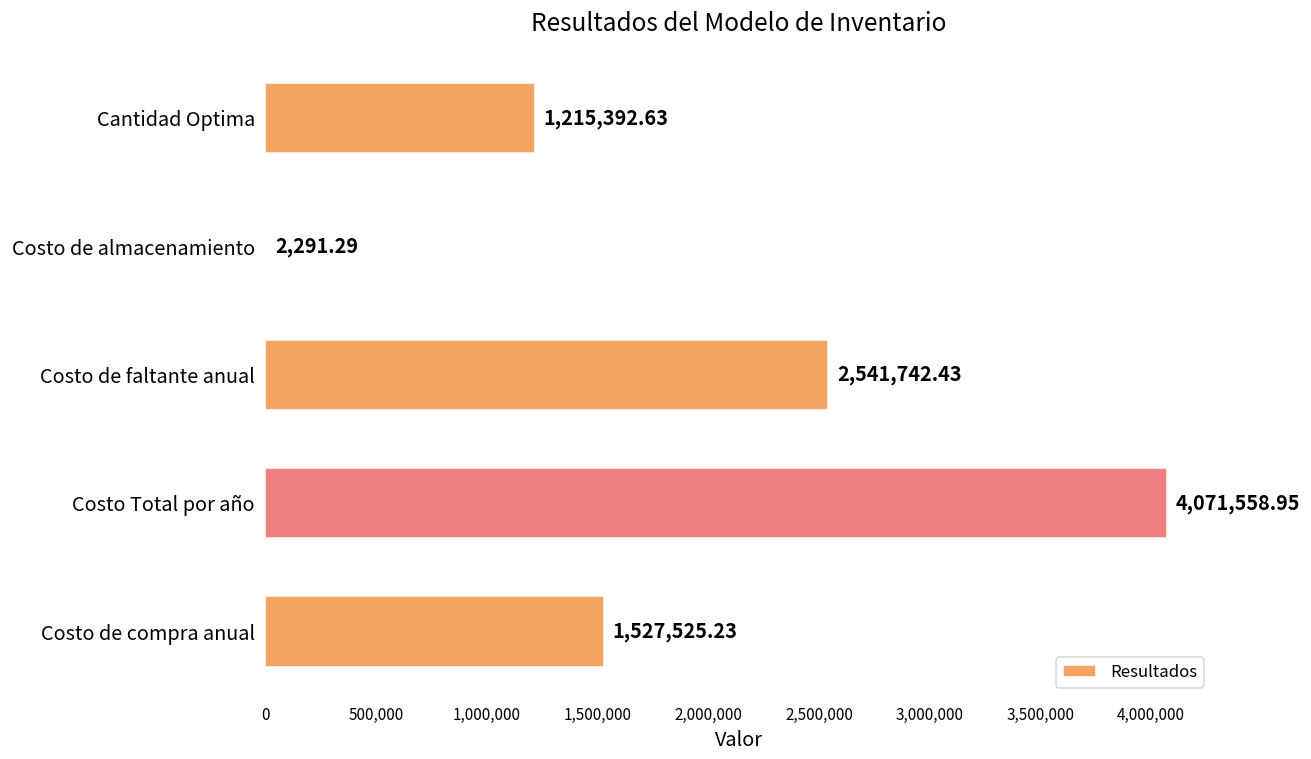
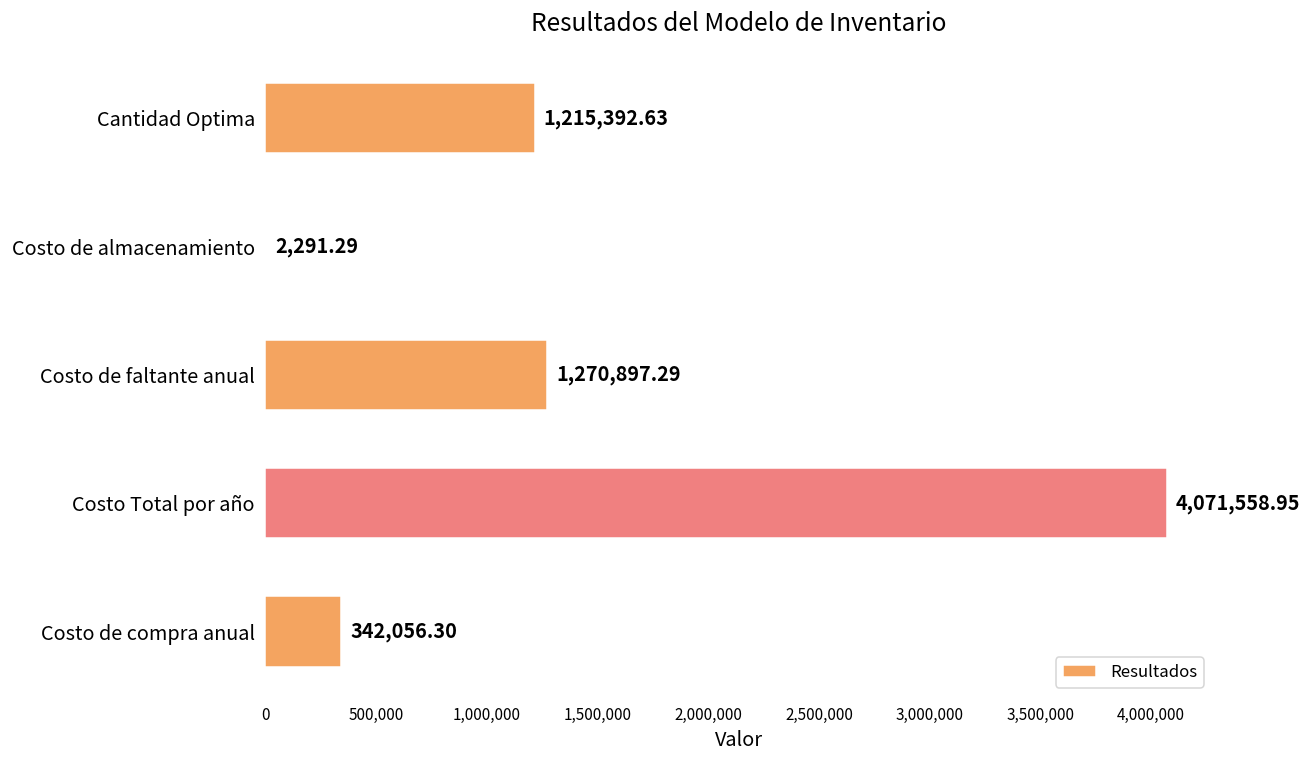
  {
    "Cantidad Optima": "1,215,392.63",
    "Costo de almacenamiento": "2,291.29",
-   "Costo de faltante anual": "2,541,742.43",
+   "Costo de faltante anual": "1,270,897.29",
    "Costo Total por año": "4,071,558.95",
-   "Costo de compra anual": "1,527,525.23"
+   "Costo de compra anual": "342,056.30"
  }
